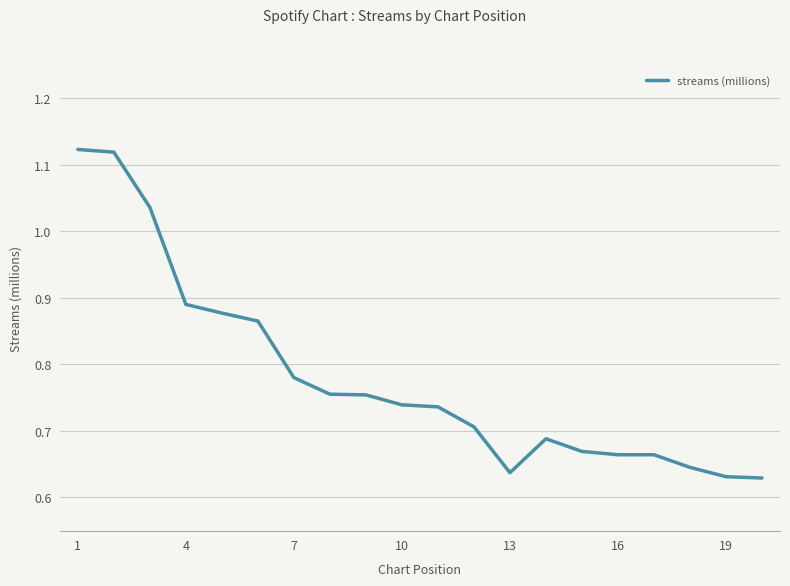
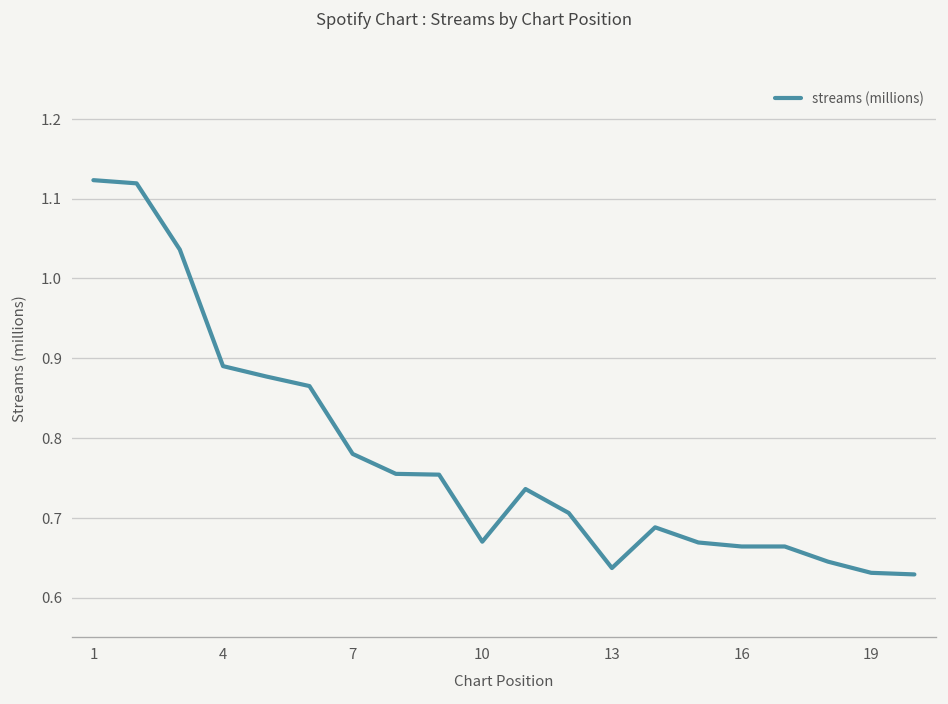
  {
    "1": 1.12,
    "4": 0.89,
    "7": 0.78,
-   "10": 0.74,
+   "10": 0.67,
    "13": 0.64,
    "16": 0.66,
    "19": 0.63
  }
